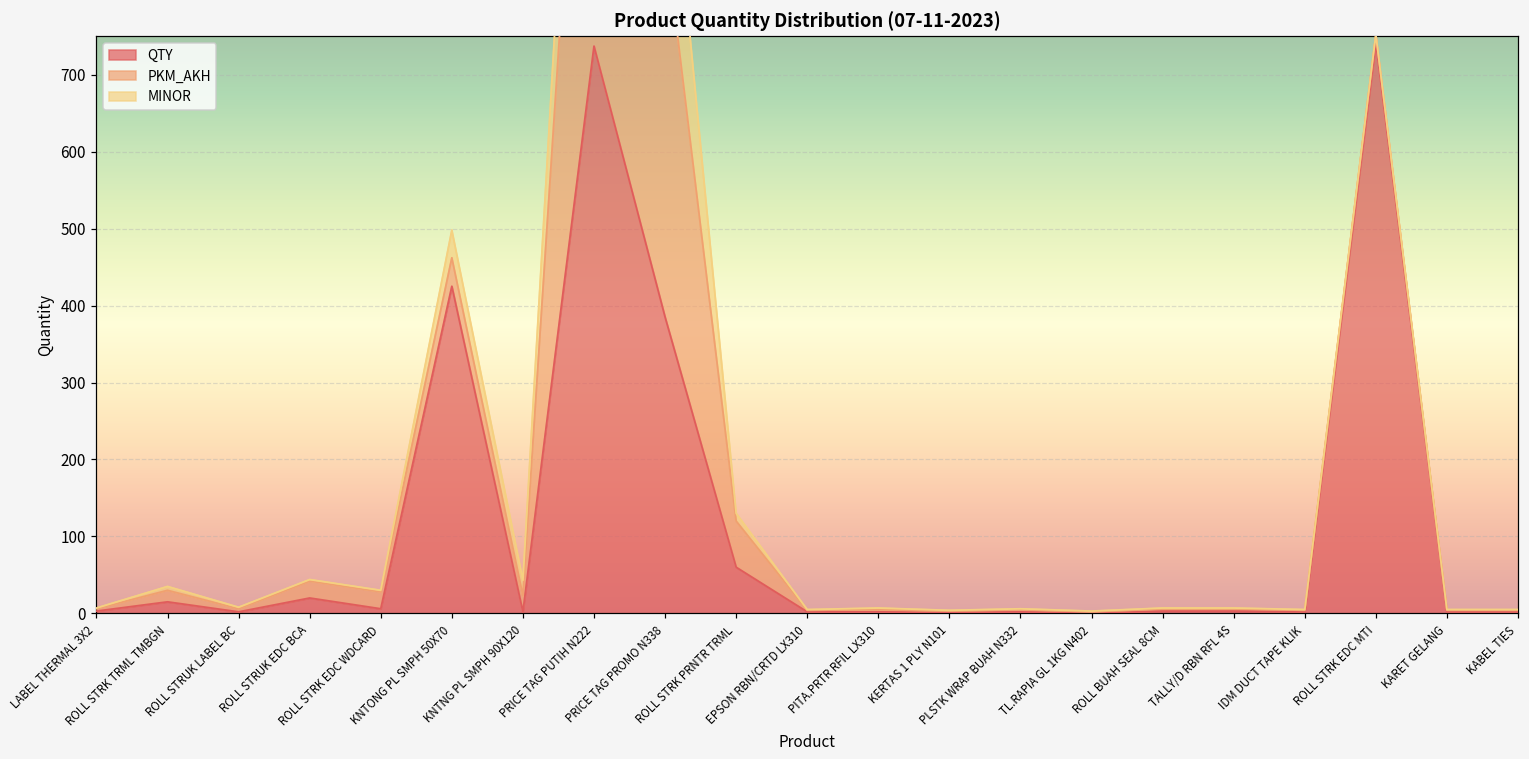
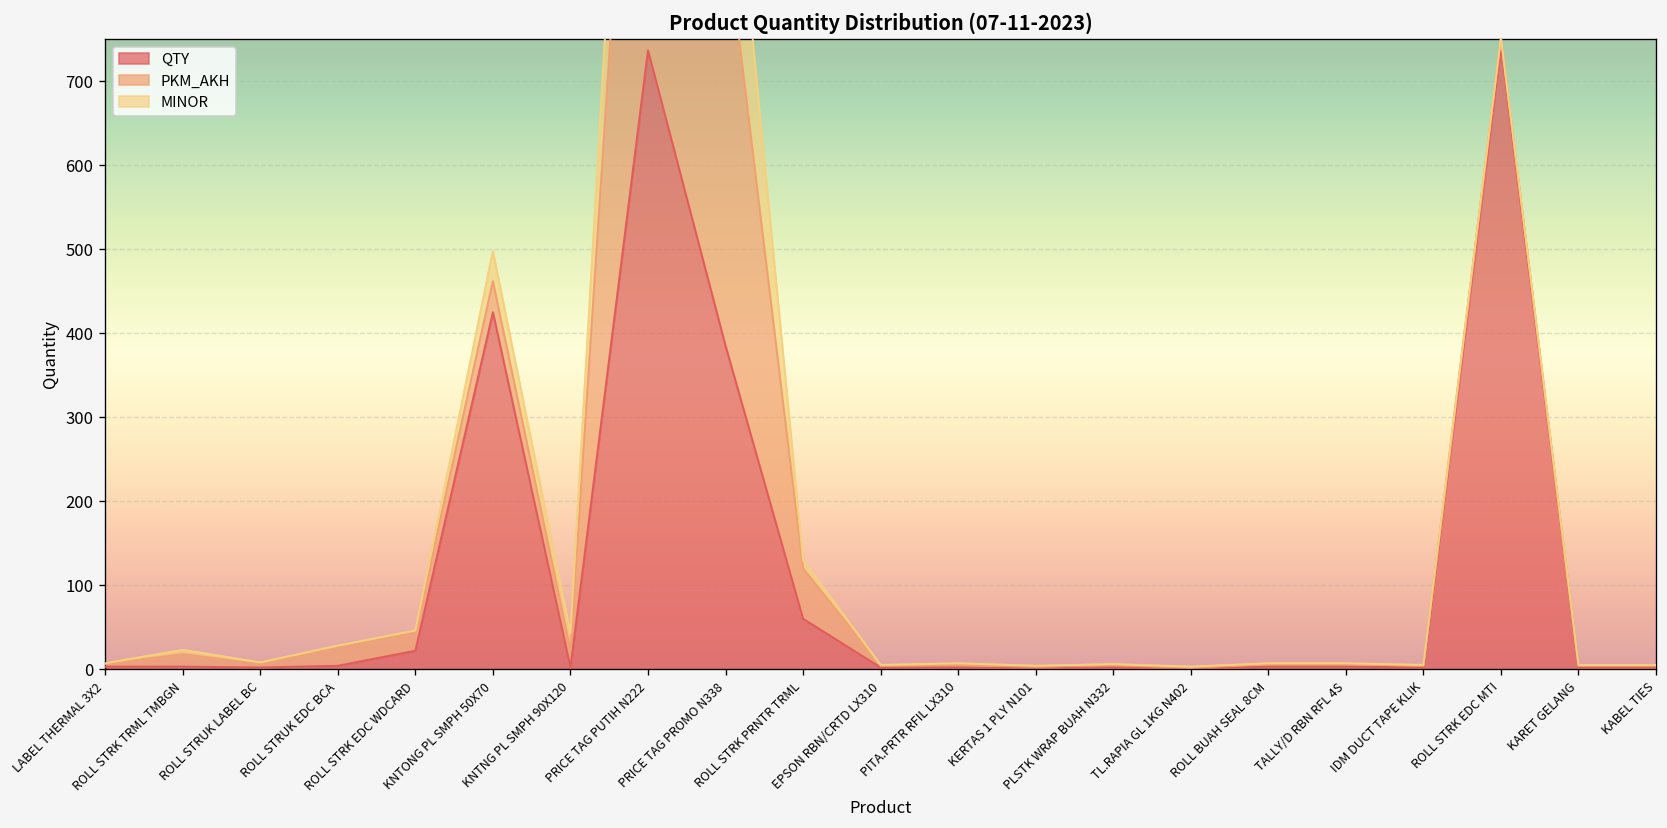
  {
    "QTY": {
-     "ROLL STRK TRML TMBGN": 20,
+     "ROLL STRK TRML TMBGN": 0,
      "ROLL STRUK LABEL BC": 0,
-     "ROLL STRUK EDC BCA": 20,
-     "ROLL STRK EDC WDCARD": 10,
+     "ROLL STRUK EDC BCA": 0,
+     "ROLL STRK EDC WDCARD": 20,
      "KNTONG PL SMPH 50X70": 430,
      "KNTNG PL SMPH 90X120": 0,
      "PRICE TAG PUTIH N222": 740,
      "PRICE TAG PROMO N338": 390,
      "ROLL STRK PRNTR TRML": 60,
      "ROLL STRK EDC MTI": 740
    }
  }
